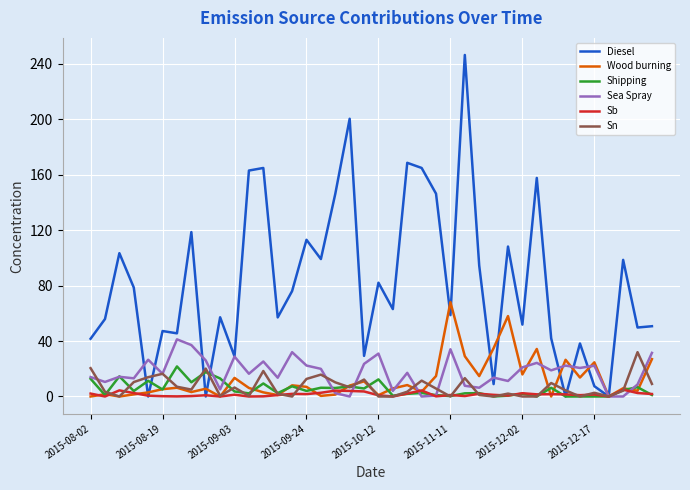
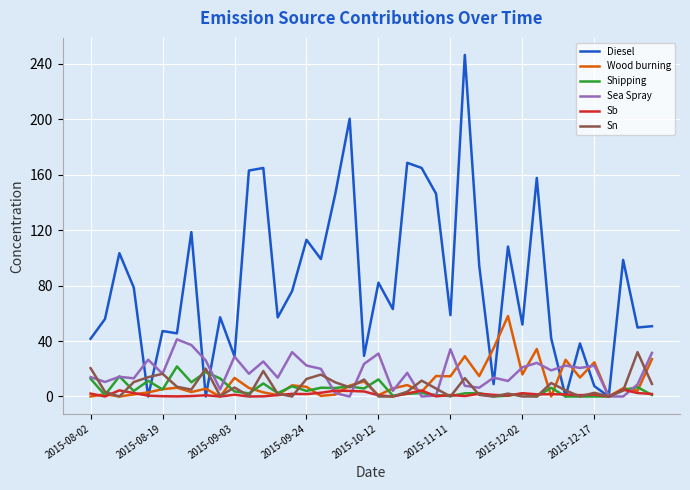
  {
    "Diesel": {
      "2015-08-02": 42,
      "2015-08-19": 47,
      "2015-09-24": 113,
      "2015-10-12": 82,
      "2015-11-11": 59,
      "2015-12-02": 52,
      "2015-12-17": 7
    },
    "Wood burning": {
      "2015-08-02": 0,
      "2015-09-03": 13,
      "2015-09-24": 7,
-     "2015-11-11": 68,
+     "2015-11-11": 15,
      "2015-12-02": 16,
      "2015-12-17": 25
    },
    "Shipping": {
      "2015-09-03": 4,
      "2015-09-24": 4,
      "2015-10-12": 12
    },
    "Sea Spray": {
      "2015-09-24": 22,
      "2015-10-12": 31,
      "2015-11-11": 34,
      "2015-12-02": 21,
      "2015-12-17": 22
    },
    "Sb": {
      "2015-08-02": 2,
      "2015-08-19": 0,
      "2015-09-03": 1,
      "2015-09-24": 2
    },
    "Sn": {
      "2015-08-02": 20,
      "2015-09-03": 6,
      "2015-09-24": 13,
      "2015-12-02": 0
    }
  }
